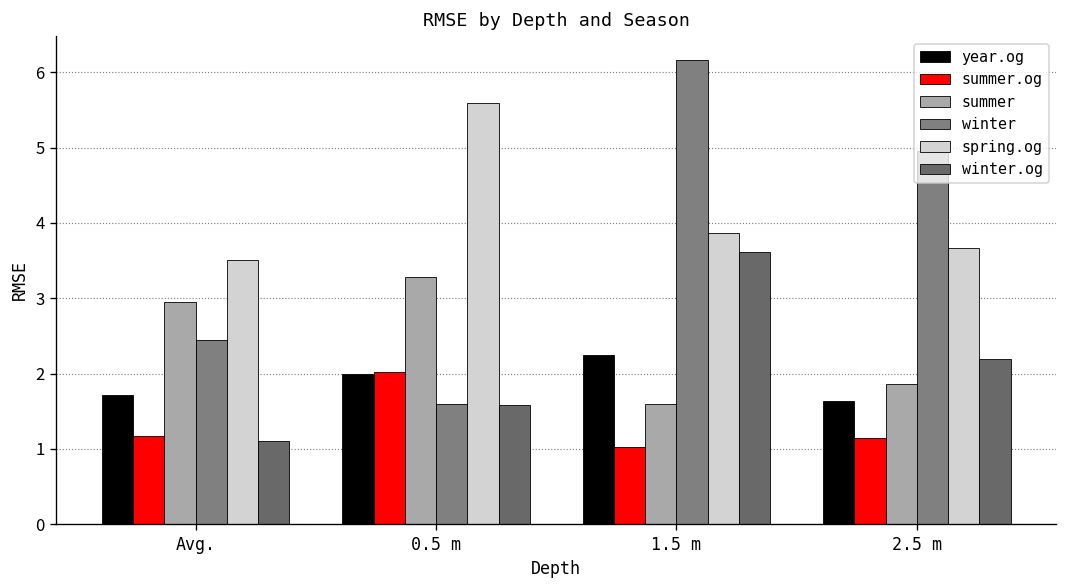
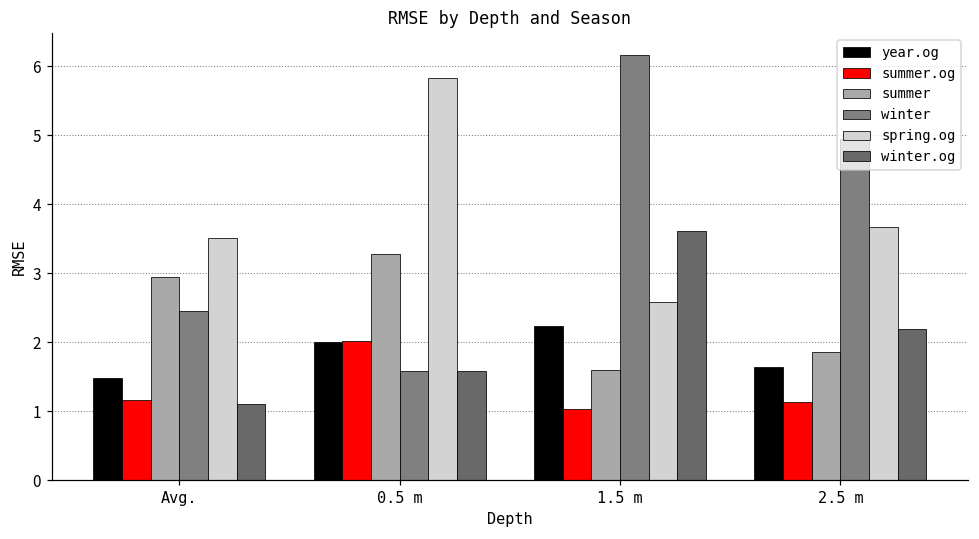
  {
    "year.og": {
-     "Avg.": 1.7,
+     "Avg.": 1.5,
      "0.5 m": 2.0,
      "1.5 m": 2.2,
      "2.5 m": 1.6
    },
    "summer.og": {
      "Avg.": 1.2,
      "0.5 m": 2.0,
      "1.5 m": 1.0,
      "2.5 m": 1.1
    },
    "summer": {
      "Avg.": 3.0,
      "0.5 m": 3.3,
      "1.5 m": 1.6,
      "2.5 m": 1.9
    },
    "spring.og": {
      "Avg.": 3.5,
-     "0.5 m": 5.6,
-     "1.5 m": 3.9,
+     "0.5 m": 5.8,
+     "1.5 m": 2.6,
      "2.5 m": 3.7
    }
  }
